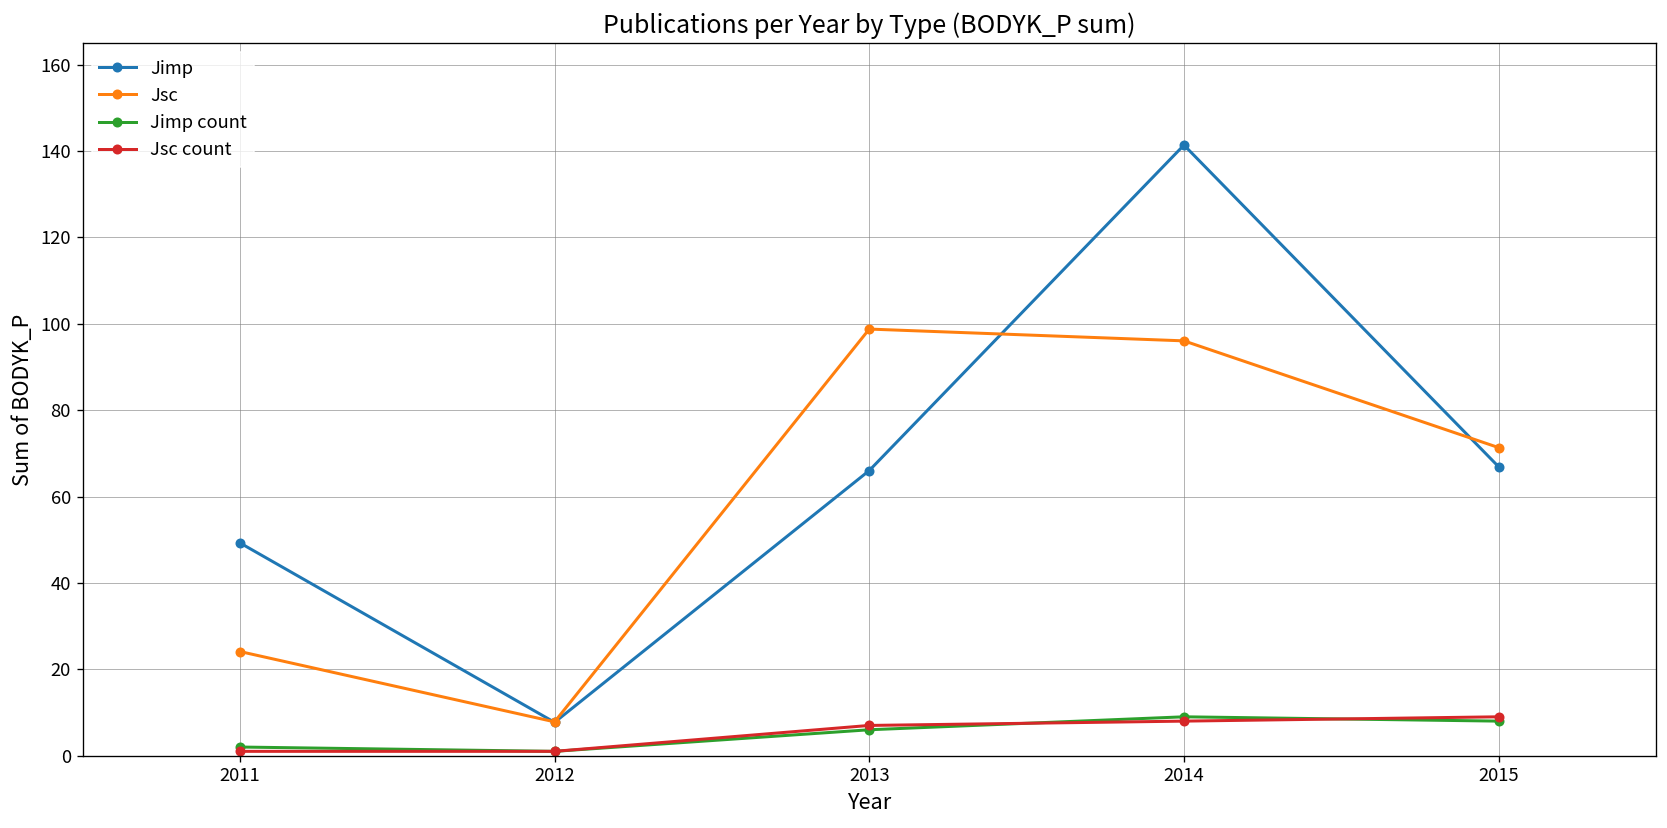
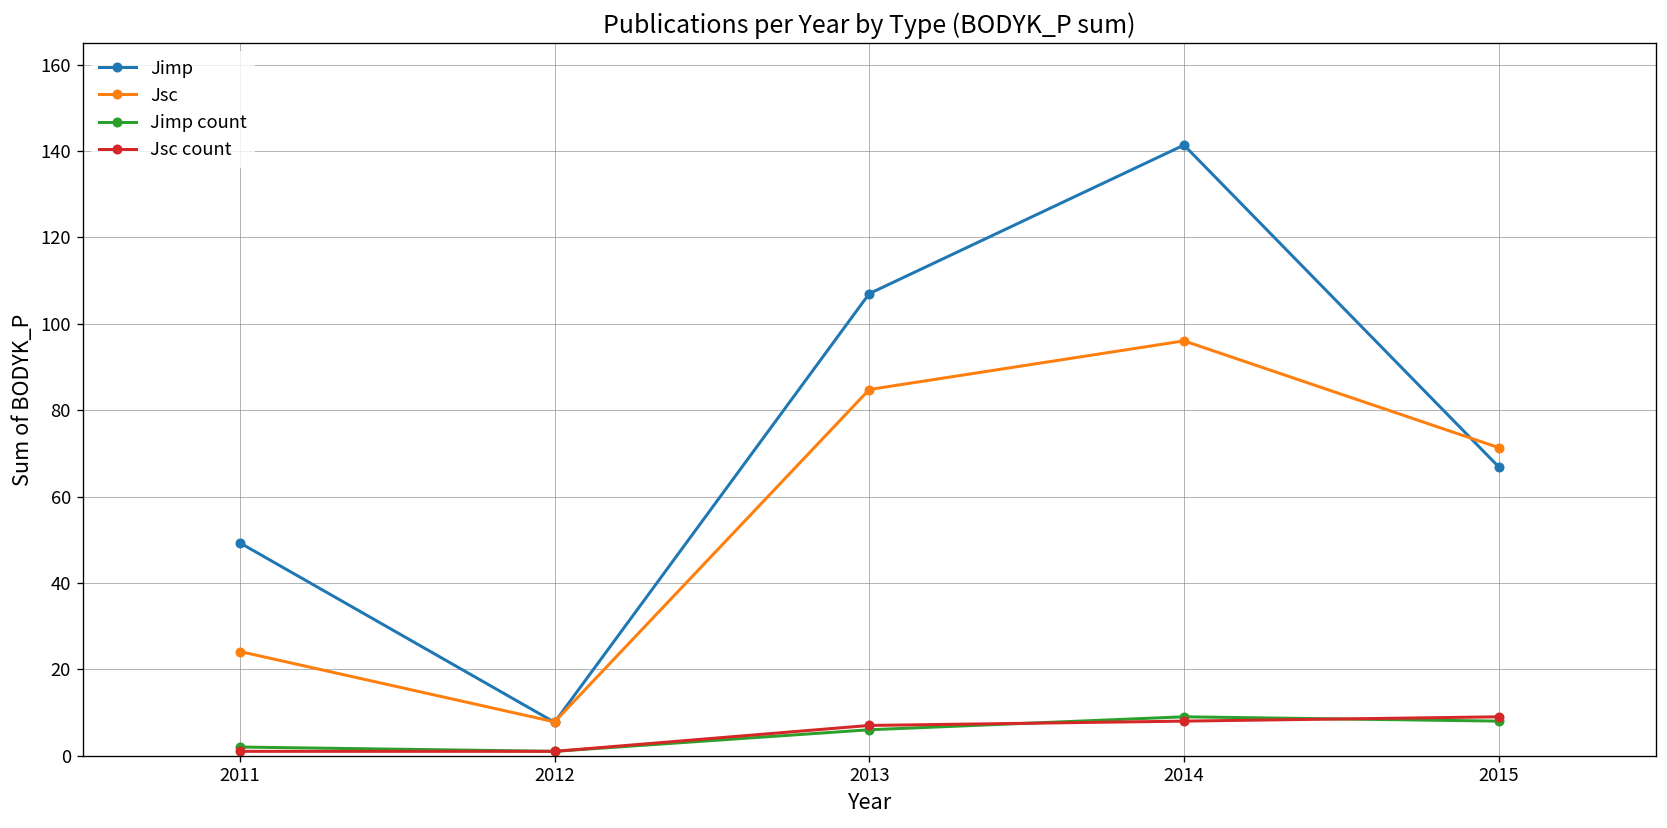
  {
    "Jimp": {
      "2011": 49,
-     "2013": 66,
+     "2013": 107,
      "2014": 141,
      "2015": 67
    },
    "Jsc": {
      "2011": 24,
-     "2013": 99,
+     "2013": 85,
      "2014": 96,
      "2015": 71
    },
    "Jimp count": {
      "2011": 2,
      "2013": 6,
      "2014": 9,
      "2015": 8
    },
    "Jsc count": {
      "2011": 1,
      "2013": 7,
      "2014": 8,
      "2015": 9
    }
  }
